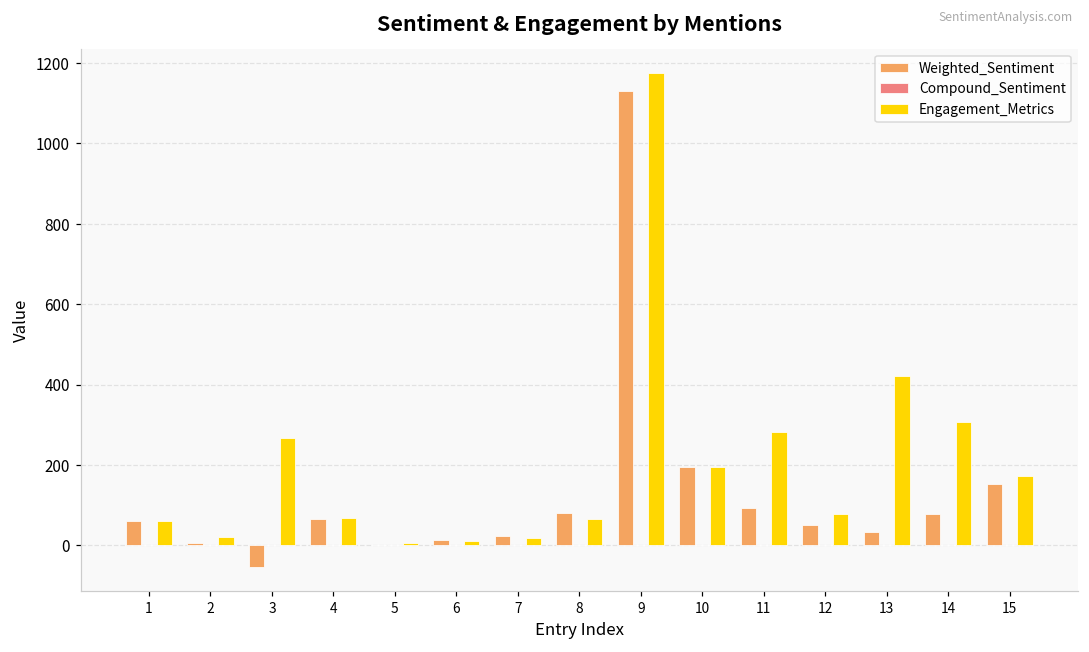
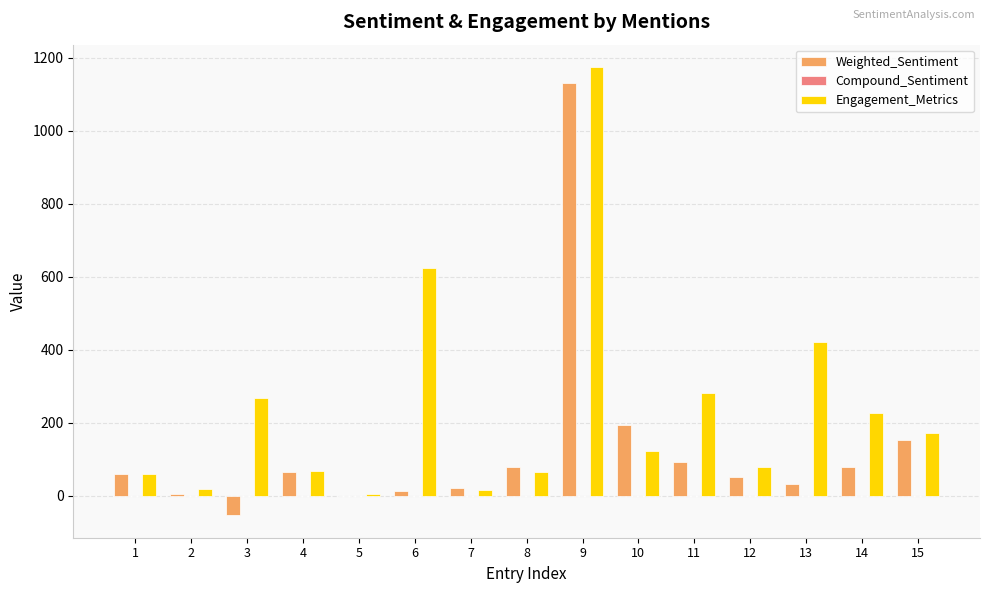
  {
    "Engagement_Metrics": {
      "1": 60,
      "2": 20,
      "3": 270,
      "4": 70,
-     "6": 10,
+     "6": 620,
      "7": 20,
      "8": 70,
      "9": 1170,
-     "10": 200,
+     "10": 120,
      "11": 280,
      "12": 80,
      "13": 420,
-     "14": 310,
+     "14": 230,
      "15": 170
    }
  }
